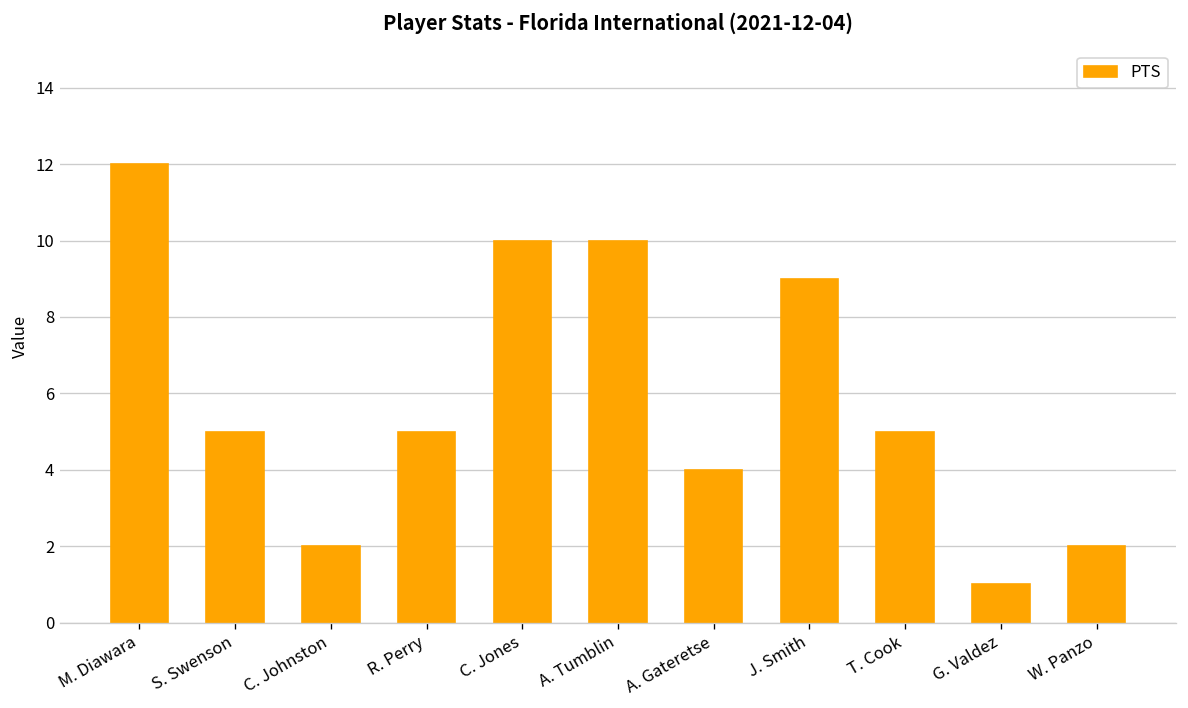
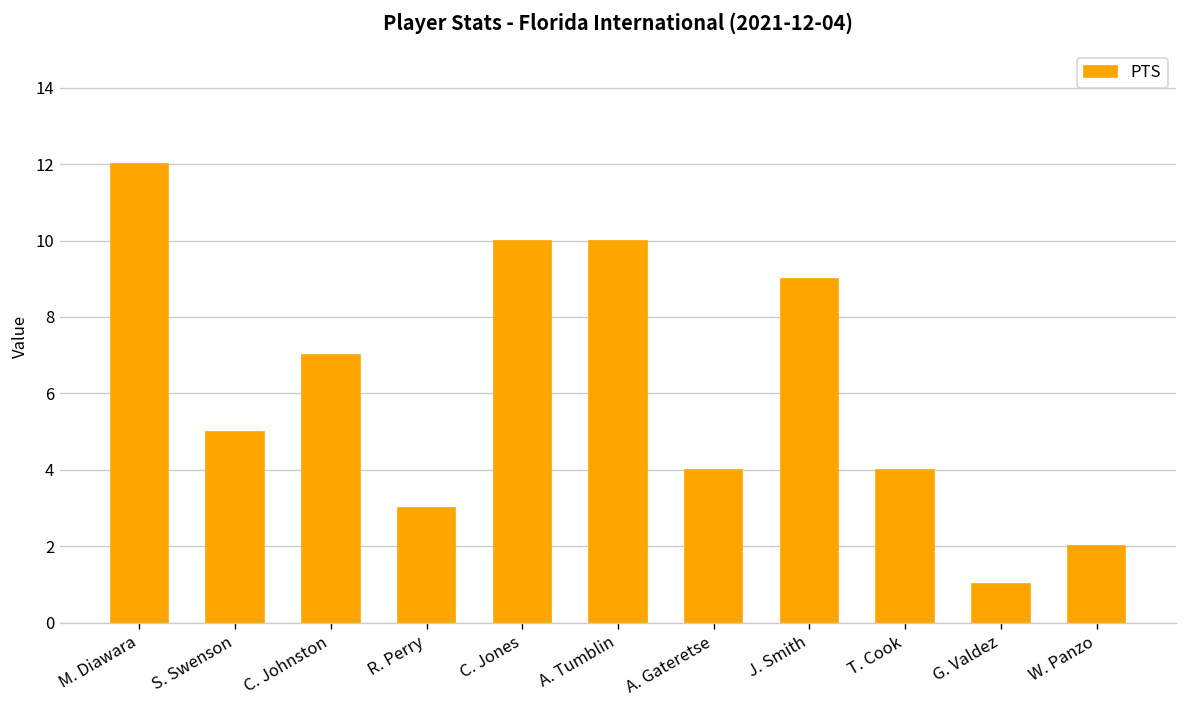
  {
    "M. Diawara": 12,
    "S. Swenson": 5,
-   "C. Johnston": 2,
-   "R. Perry": 5,
+   "C. Johnston": 7,
+   "R. Perry": 3,
    "C. Jones": 10,
    "A. Tumblin": 10,
    "A. Gateretse": 4,
    "J. Smith": 9,
-   "T. Cook": 5,
+   "T. Cook": 4,
    "G. Valdez": 1,
    "W. Panzo": 2
  }
